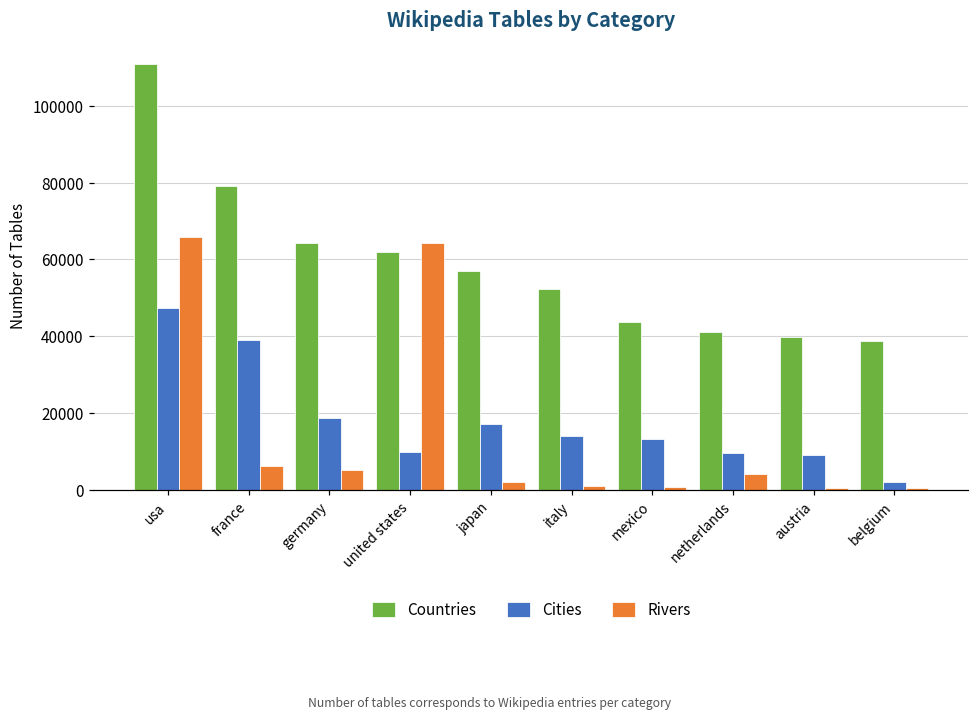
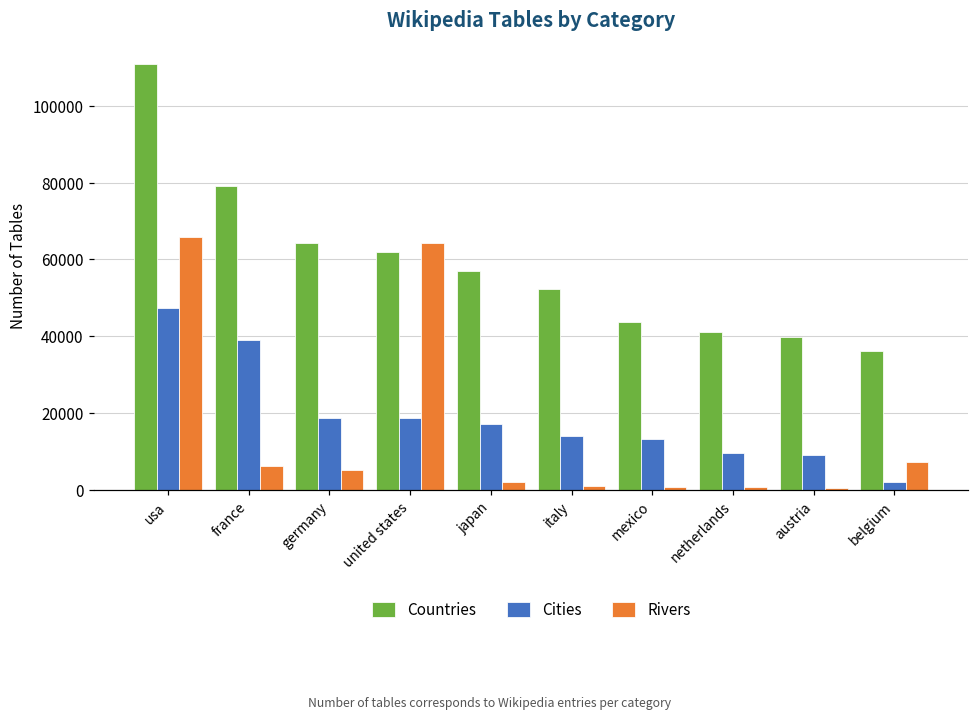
  {
    "Countries": {
      "usa": 111000,
      "france": 79000,
      "germany": 64000,
      "united states": 62000,
      "japan": 57000,
      "italy": 52000,
      "mexico": 44000,
      "netherlands": 41000,
      "austria": 40000,
-     "belgium": 39000
+     "belgium": 36000
    },
    "Cities": {
      "usa": 47000,
      "france": 39000,
      "germany": 19000,
-     "united states": 10000,
+     "united states": 19000,
      "japan": 17000,
      "italy": 14000,
      "mexico": 13000,
      "netherlands": 9000,
      "austria": 9000,
      "belgium": 2000
    },
    "Rivers": {
      "usa": 66000,
      "france": 6000,
      "germany": 5000,
      "united states": 64000,
      "japan": 2000,
      "italy": 1000,
-     "netherlands": 4000,
-     "belgium": 0
+     "netherlands": 1000,
+     "belgium": 7000
    }
  }
